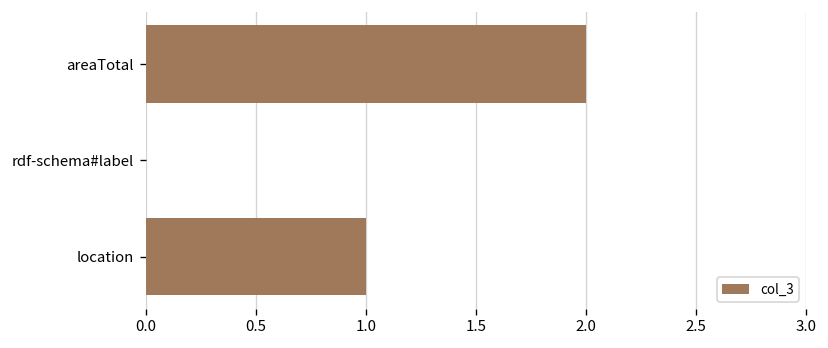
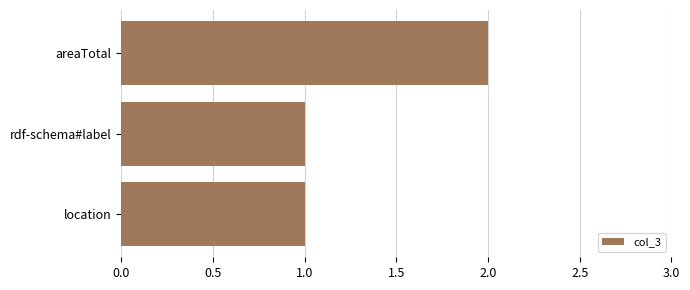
  {
    "areaTotal": 2,
-   "rdf-schema#label": 0,
+   "rdf-schema#label": 1,
    "location": 1
  }
